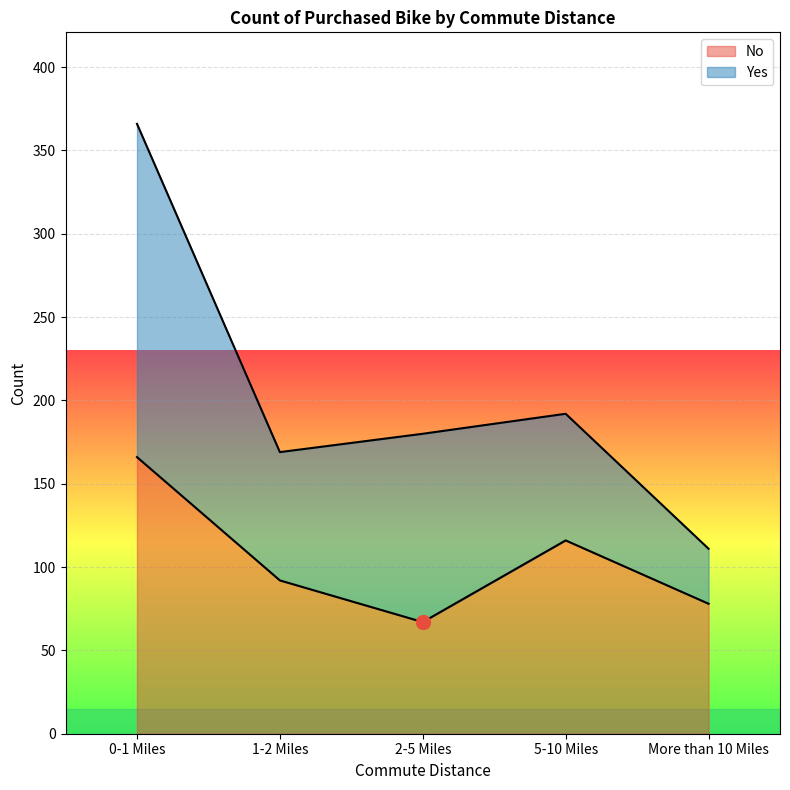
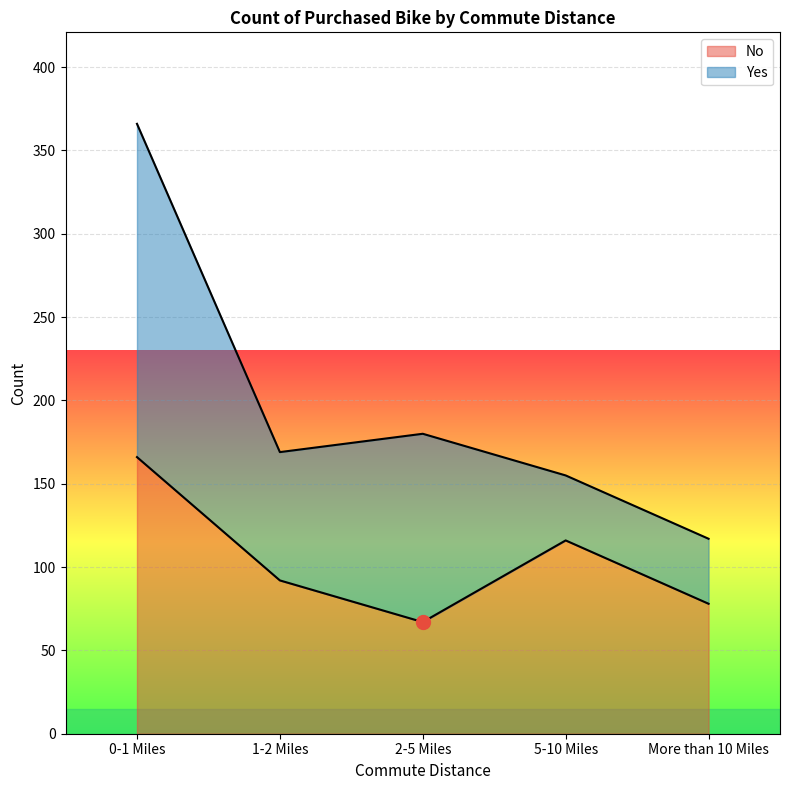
  {
    "Yes": {
      "0-1 Miles": 200,
      "1-2 Miles": 77,
      "2-5 Miles": 113,
-     "5-10 Miles": 76,
-     "More than 10 Miles": 33
+     "5-10 Miles": 39,
+     "More than 10 Miles": 39
    }
  }
